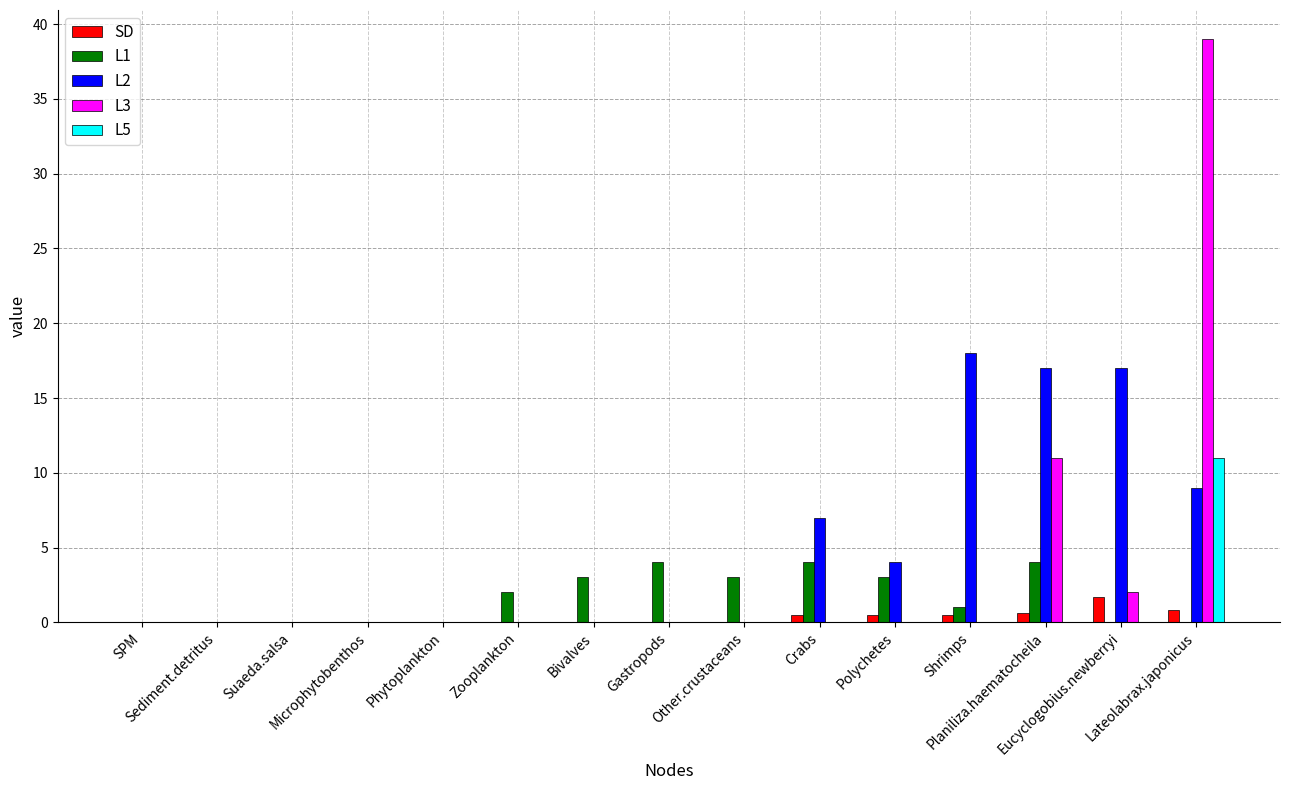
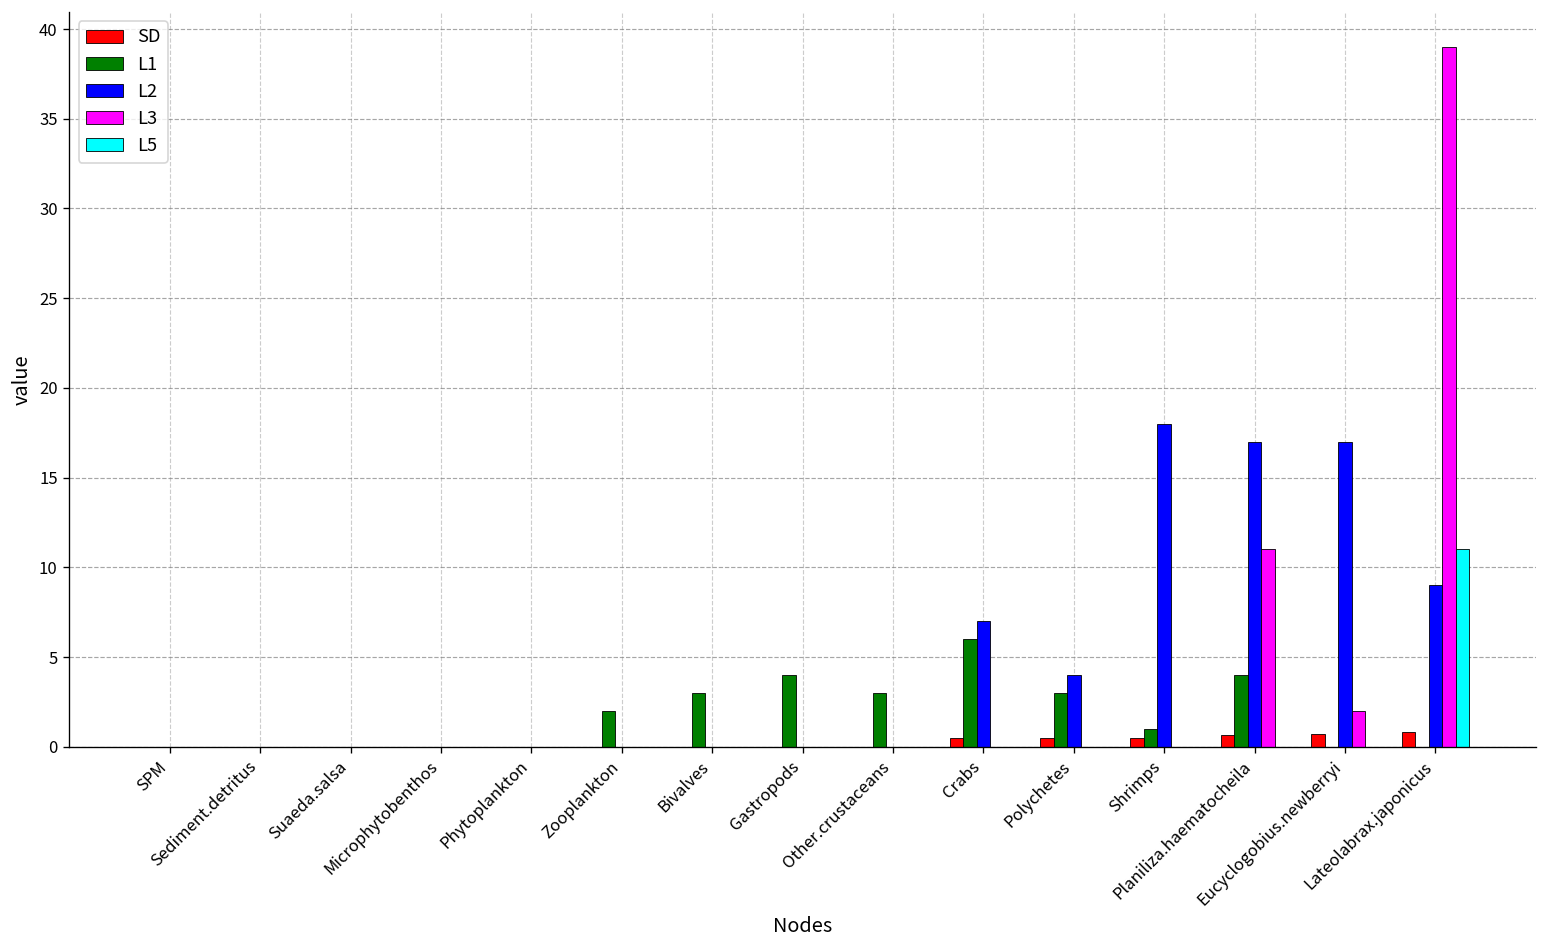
  {
    "SD": {
      "SPM": 0.0,
      "Sediment.detritus": 0.0,
      "Suaeda.salsa": 0.0,
      "Microphytobenthos": 0.0,
      "Phytoplankton": 0.0,
      "Zooplankton": 0.0,
      "Bivalves": 0.0,
      "Gastropods": 0.0,
      "Other.crustaceans": 0.0,
      "Crabs": 0.5,
      "Polychetes": 0.5,
      "Shrimps": 0.5,
      "Planiliza.haematocheila": 0.6,
-     "Eucyclogobius.newberryi": 1.7,
+     "Eucyclogobius.newberryi": 0.7,
      "Lateolabrax.japonicus": 0.8
    },
    "L1": {
      "SPM": 0,
      "Sediment.detritus": 0,
      "Suaeda.salsa": 0,
      "Microphytobenthos": 0,
      "Phytoplankton": 0,
      "Zooplankton": 2,
      "Bivalves": 3,
      "Gastropods": 4,
      "Other.crustaceans": 3,
-     "Crabs": 4,
+     "Crabs": 6,
      "Polychetes": 3,
      "Shrimps": 1,
      "Planiliza.haematocheila": 4,
      "Eucyclogobius.newberryi": 0,
      "Lateolabrax.japonicus": 0
    },
    "L2": {
      "SPM": 0.0,
      "Sediment.detritus": 0.0,
      "Suaeda.salsa": 0.0,
      "Microphytobenthos": 0.0,
      "Phytoplankton": 0.0,
      "Zooplankton": 0.0,
      "Bivalves": 0.0,
      "Gastropods": 0.0,
      "Other.crustaceans": 0.0,
      "Crabs": 7.0,
      "Polychetes": 4.0,
      "Shrimps": 18.0,
      "Planiliza.haematocheila": 17.0,
      "Eucyclogobius.newberryi": 17.0,
      "Lateolabrax.japonicus": 9.0
    },
    "L3": {
      "SPM": 0.0,
      "Sediment.detritus": 0.0,
      "Suaeda.salsa": 0.0,
      "Microphytobenthos": 0.0,
      "Phytoplankton": 0.0,
      "Zooplankton": 0.0,
      "Bivalves": 0.0,
      "Gastropods": 0.0,
      "Other.crustaceans": 0.0,
      "Crabs": 0.0,
      "Polychetes": 0.0,
      "Shrimps": 0.0,
      "Planiliza.haematocheila": 11.0,
      "Eucyclogobius.newberryi": 2.0,
      "Lateolabrax.japonicus": 39.0
    },
    "L5": {
      "SPM": 0.0,
      "Sediment.detritus": 0.0,
      "Suaeda.salsa": 0.0,
      "Microphytobenthos": 0.0,
      "Phytoplankton": 0.0,
      "Zooplankton": 0.0,
      "Bivalves": 0.0,
      "Gastropods": 0.0,
      "Other.crustaceans": 0.0,
      "Crabs": 0.0,
      "Polychetes": 0.0,
      "Shrimps": 0.0,
      "Planiliza.haematocheila": 0.0,
      "Eucyclogobius.newberryi": 0.0,
      "Lateolabrax.japonicus": 11.0
    }
  }
